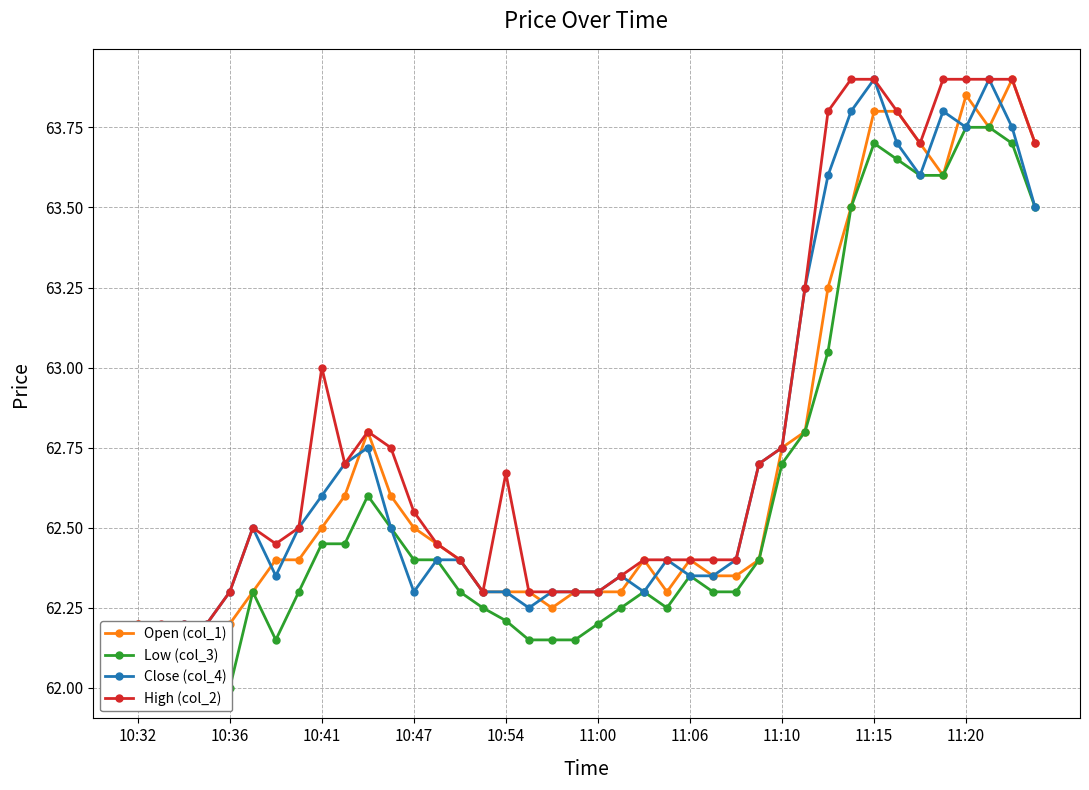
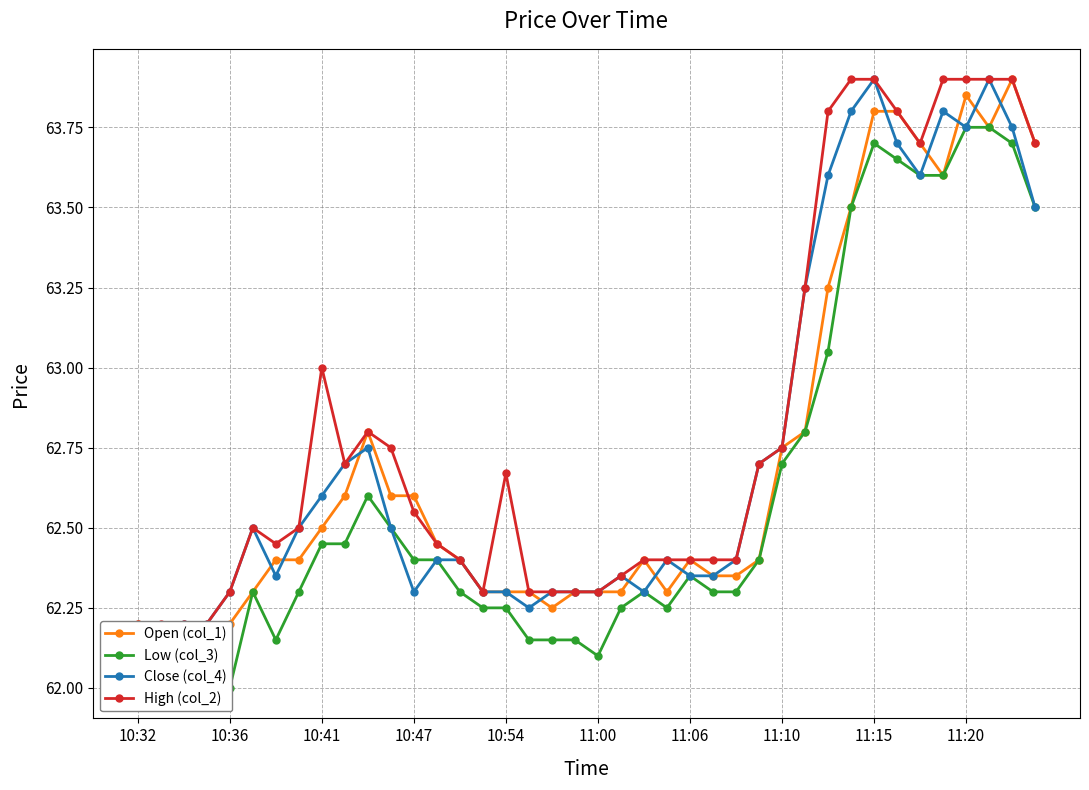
  {
    "Open (col_1)": {
      "10:41": 62.5,
-     "10:47": 62.5,
+     "10:47": 62.6,
      "11:15": 63.8,
      "11:20": 63.85
    },
    "Low (col_3)": {
      "10:41": 62.45,
      "10:47": 62.40,
-     "10:54": 62.21,
-     "11:00": 62.2,
+     "10:54": 62.25,
+     "11:00": 62.1,
      "11:10": 62.70,
      "11:15": 63.70
    },
    "Close (col_4)": {
      "10:41": 62.60,
      "10:47": 62.30
    },
    "High (col_2)": {
      "10:41": 63.00,
      "10:47": 62.55,
      "10:54": 62.67,
      "11:20": 63.90
    }
  }
